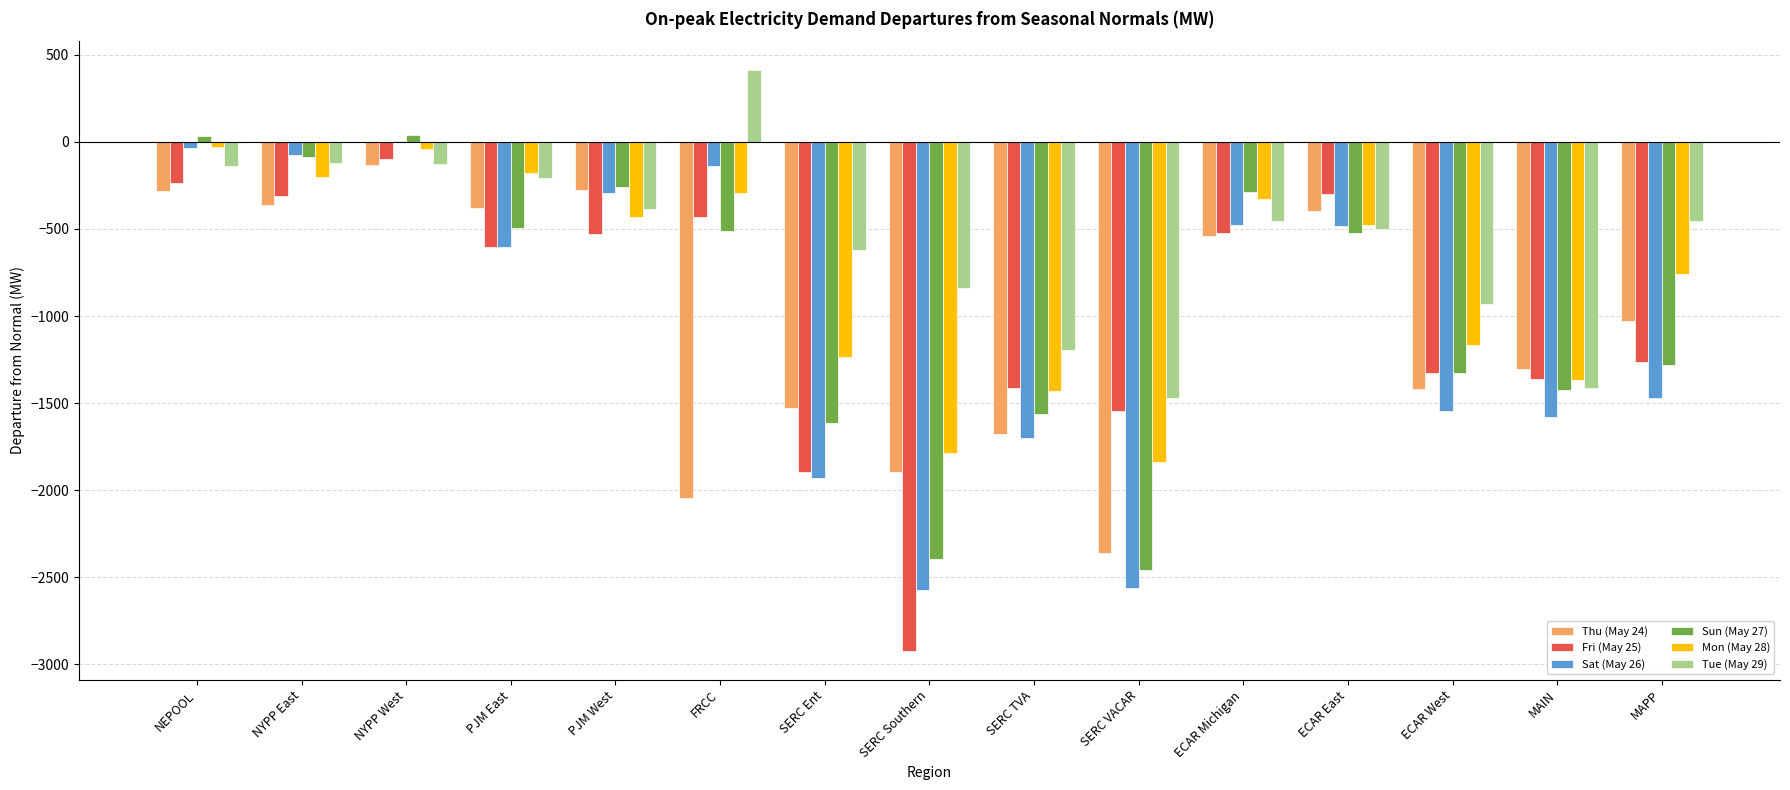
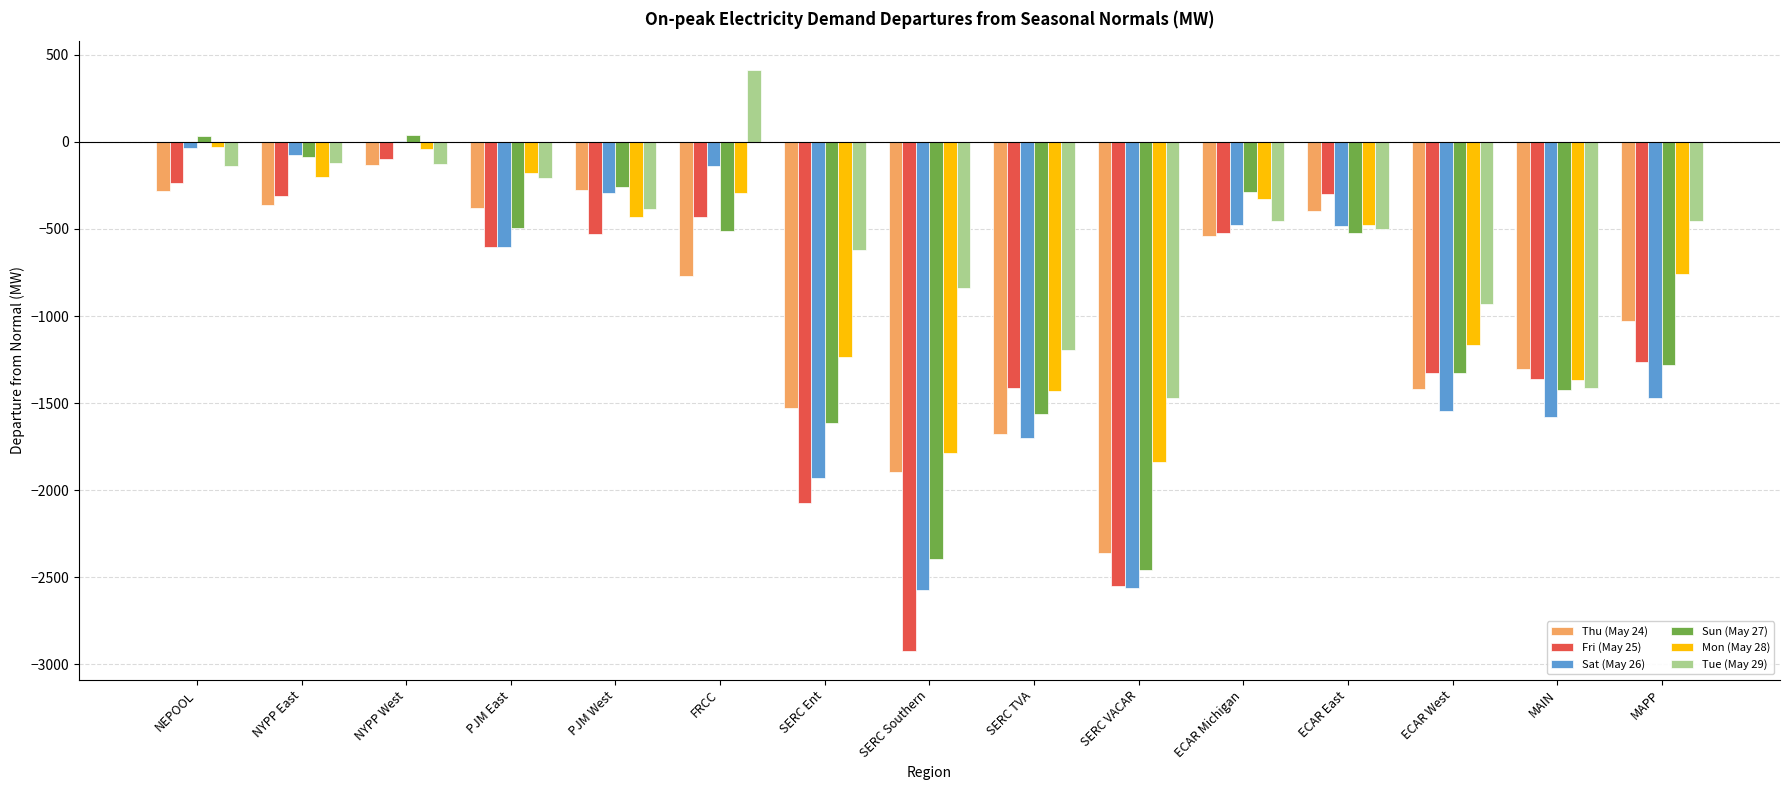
  {
    "Thu (May 24)": {
      "NEPOOL": -280,
      "NYPP East": -370,
      "NYPP West": -130,
      "PJM East": -380,
      "PJM West": -280,
-     "FRCC": -2040,
+     "FRCC": -770,
      "SERC Ent": -1530,
      "SERC Southern": -1900,
      "SERC TVA": -1680,
      "SERC VACAR": -2360,
      "ECAR Michigan": -540,
      "ECAR East": -400,
      "ECAR West": -1420,
      "MAIN": -1300,
      "MAPP": -1030
    },
    "Fri (May 25)": {
      "NEPOOL": -240,
      "NYPP East": -310,
      "NYPP West": -100,
      "PJM East": -600,
      "PJM West": -530,
      "FRCC": -430,
-     "SERC Ent": -1890,
+     "SERC Ent": -2070,
      "SERC Southern": -2920,
      "SERC TVA": -1410,
-     "SERC VACAR": -1540,
+     "SERC VACAR": -2550,
      "ECAR Michigan": -520,
      "ECAR East": -300,
      "ECAR West": -1330,
      "MAIN": -1360,
      "MAPP": -1260
    },
    "Sat (May 26)": {
      "NEPOOL": -30,
      "NYPP East": -80,
      "PJM East": -610,
      "PJM West": -290,
      "FRCC": -140,
      "SERC Ent": -1930,
      "SERC Southern": -2570,
      "SERC TVA": -1700,
      "SERC VACAR": -2560,
      "ECAR Michigan": -480,
      "ECAR East": -480,
      "ECAR West": -1540,
      "MAIN": -1580,
      "MAPP": -1470
    },
    "Sun (May 27)": {
      "NEPOOL": 30,
      "NYPP East": -90,
      "NYPP West": 40,
      "PJM East": -490,
      "PJM West": -260,
      "FRCC": -510,
      "SERC Ent": -1610,
      "SERC Southern": -2400,
      "SERC TVA": -1560,
      "SERC VACAR": -2460,
      "ECAR Michigan": -290,
      "ECAR East": -520,
      "ECAR West": -1330,
      "MAIN": -1420,
      "MAPP": -1280
    },
    "Mon (May 28)": {
      "NEPOOL": -30,
      "NYPP East": -200,
      "NYPP West": -40,
      "PJM East": -180,
      "PJM West": -430,
      "FRCC": -290,
      "SERC Ent": -1230,
      "SERC Southern": -1790,
      "SERC TVA": -1430,
      "SERC VACAR": -1840,
      "ECAR Michigan": -330,
      "ECAR East": -480,
      "ECAR West": -1170,
      "MAIN": -1370,
      "MAPP": -760
    },
    "Tue (May 29)": {
      "NEPOOL": -140,
      "NYPP East": -120,
      "NYPP West": -130,
      "PJM East": -210,
      "PJM West": -390,
      "FRCC": 410,
      "SERC Ent": -620,
      "SERC Southern": -840,
      "SERC TVA": -1190,
      "SERC VACAR": -1470,
      "ECAR Michigan": -460,
      "ECAR East": -500,
      "ECAR West": -930,
      "MAIN": -1420,
      "MAPP": -450
    }
  }
